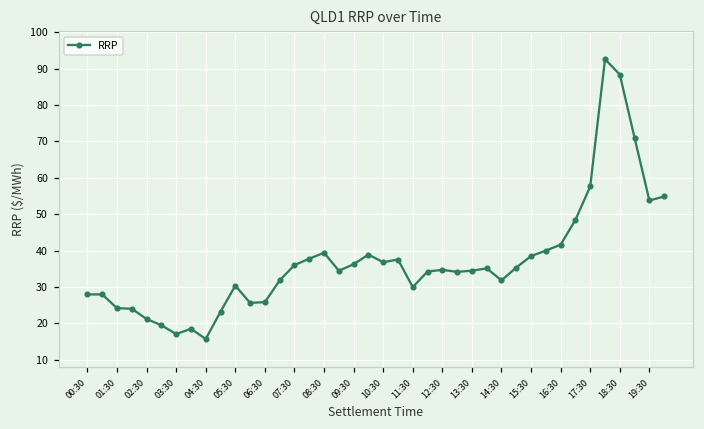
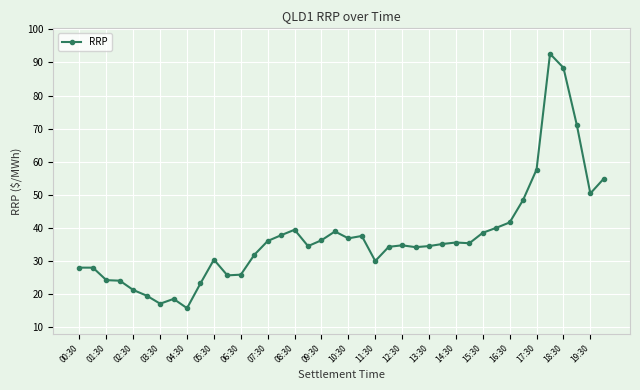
  {
    "00:30": 28,
    "01:30": 24,
    "02:30": 21,
    "03:30": 17,
    "04:30": 16,
    "05:30": 30,
    "06:30": 26,
    "07:30": 36,
    "08:30": 39,
    "09:30": 36,
    "10:30": 37,
    "11:30": 30,
    "12:30": 35,
    "13:30": 34,
-   "14:30": 32,
+   "14:30": 36,
    "15:30": 38,
    "16:30": 42,
    "17:30": 58,
    "18:30": 88,
-   "19:30": 54
+   "19:30": 50
  }
